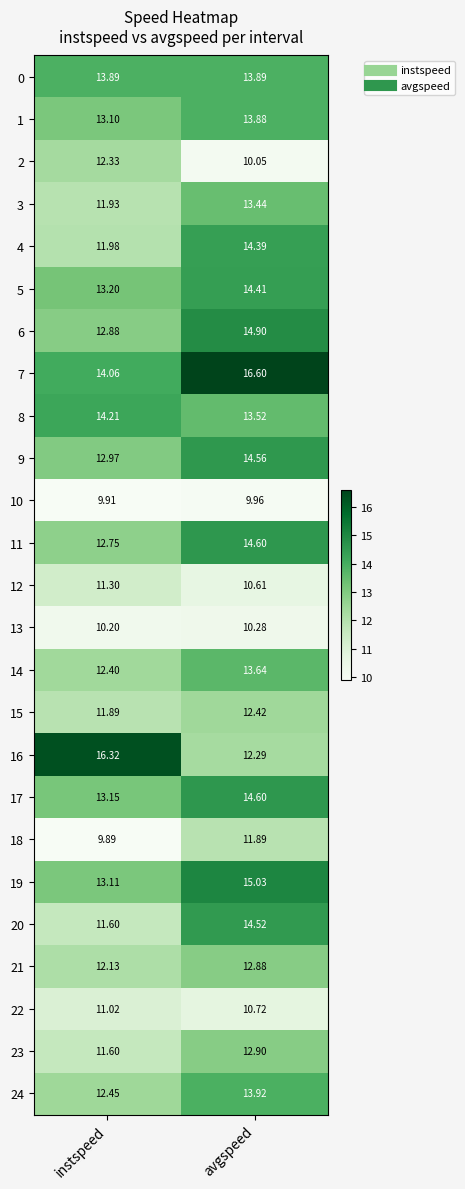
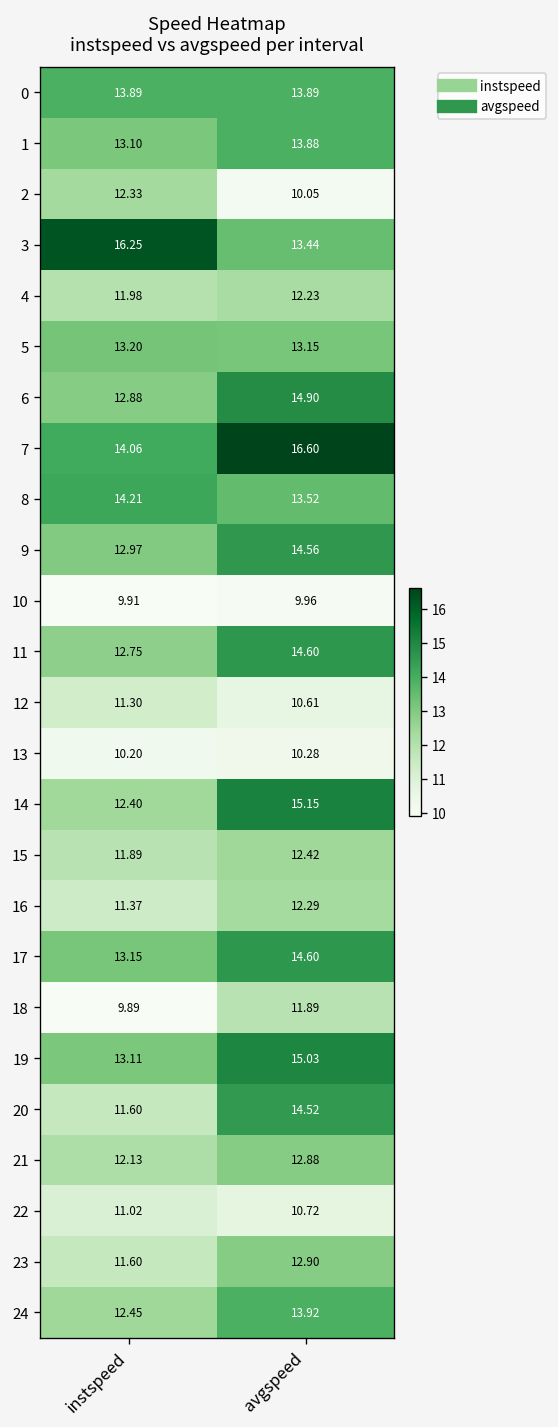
  {
    "0": {
      "instspeed": 13.89,
      "avgspeed": 13.89
    },
    "1": {
      "instspeed": 13.10,
      "avgspeed": 13.88
    },
    "2": {
      "instspeed": 12.33,
      "avgspeed": 10.05
    },
    "3": {
-     "instspeed": 11.93,
+     "instspeed": 16.25,
      "avgspeed": 13.44
    },
    "4": {
      "instspeed": 11.98,
-     "avgspeed": 14.39
+     "avgspeed": 12.23
    },
    "5": {
      "instspeed": 13.20,
-     "avgspeed": 14.41
+     "avgspeed": 13.15
    },
    "6": {
      "instspeed": 12.88,
      "avgspeed": 14.90
    },
    "7": {
      "instspeed": 14.06,
      "avgspeed": 16.60
    },
    "8": {
      "instspeed": 14.21,
      "avgspeed": 13.52
    },
    "9": {
      "instspeed": 12.97,
      "avgspeed": 14.56
    },
    "10": {
      "instspeed": 9.91,
      "avgspeed": 9.96
    },
    "11": {
      "instspeed": 12.75,
      "avgspeed": 14.60
    },
    "12": {
      "instspeed": 11.30,
      "avgspeed": 10.61
    },
    "13": {
      "instspeed": 10.20,
      "avgspeed": 10.28
    },
    "14": {
      "instspeed": 12.40,
-     "avgspeed": 13.64
+     "avgspeed": 15.15
    },
    "15": {
      "instspeed": 11.89,
      "avgspeed": 12.42
    },
    "16": {
-     "instspeed": 16.32,
+     "instspeed": 11.37,
      "avgspeed": 12.29
    },
    "17": {
      "instspeed": 13.15,
      "avgspeed": 14.60
    },
    "18": {
      "instspeed": 9.89,
      "avgspeed": 11.89
    },
    "19": {
      "instspeed": 13.11,
      "avgspeed": 15.03
    },
    "20": {
      "instspeed": 11.60,
      "avgspeed": 14.52
    },
    "21": {
      "instspeed": 12.13,
      "avgspeed": 12.88
    },
    "22": {
      "instspeed": 11.02,
      "avgspeed": 10.72
    },
    "23": {
      "instspeed": 11.60,
      "avgspeed": 12.90
    },
    "24": {
      "instspeed": 12.45,
      "avgspeed": 13.92
    }
  }
